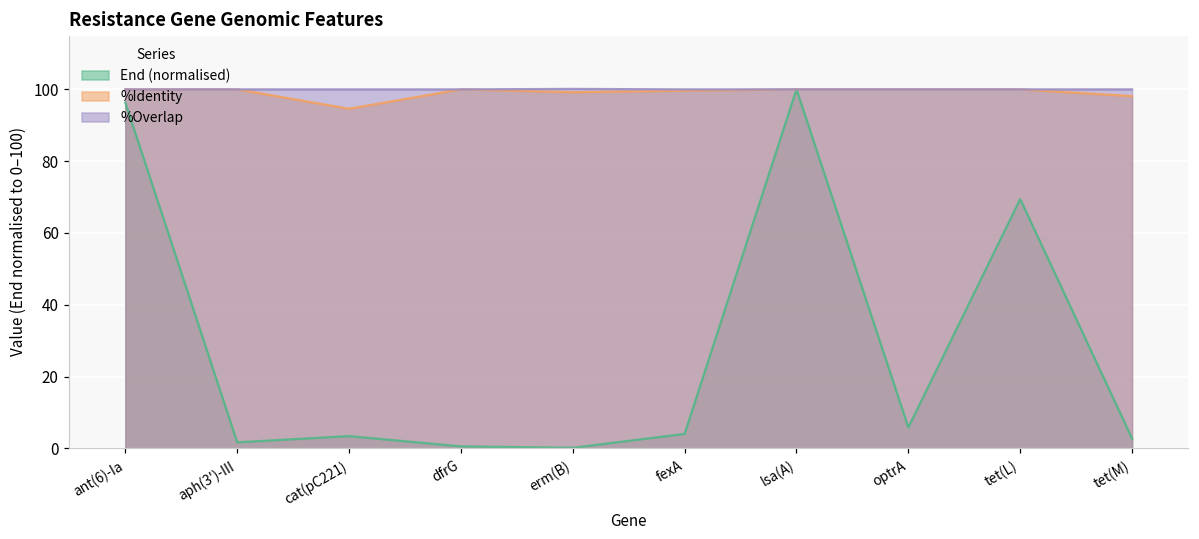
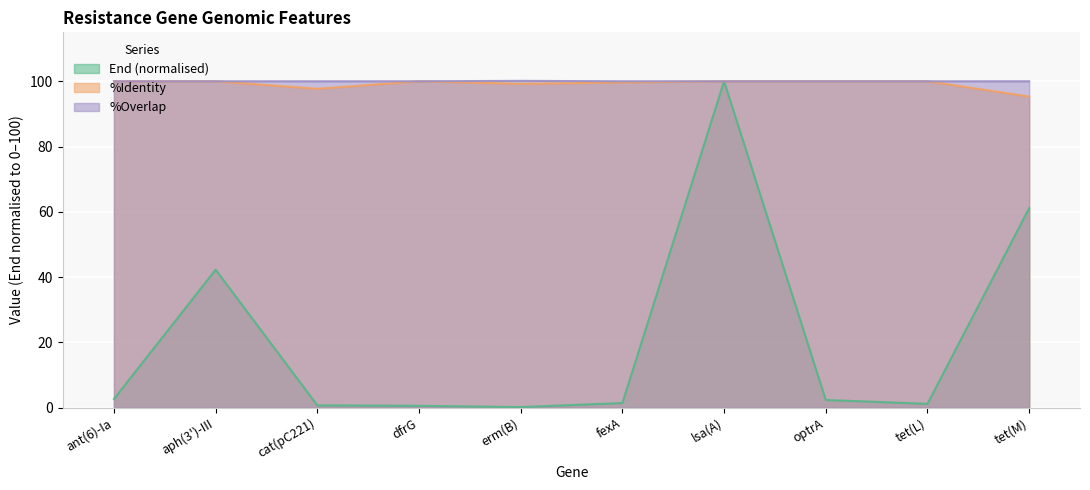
  {
    "End (normalised)": {
-     "ant(6)-Ia": 96,
-     "aph(3')-III": 2,
-     "cat(pC221)": 3,
+     "ant(6)-Ia": 3,
+     "aph(3')-III": 42,
+     "cat(pC221)": 1,
      "dfrG": 1,
      "erm(B)": 0,
-     "fexA": 4,
-     "optrA": 6,
-     "tet(L)": 69,
-     "tet(M)": 3
+     "fexA": 1,
+     "optrA": 2,
+     "tet(L)": 1,
+     "tet(M)": 61
    },
    "%Identity": {
-     "cat(pC221)": 95,
+     "cat(pC221)": 98,
      "erm(B)": 99,
-     "tet(M)": 98
+     "tet(M)": 95
    },
    "%Overlap": {
      "cat(pC221)": 100,
      "erm(B)": 100,
      "tet(M)": 100
    }
  }
